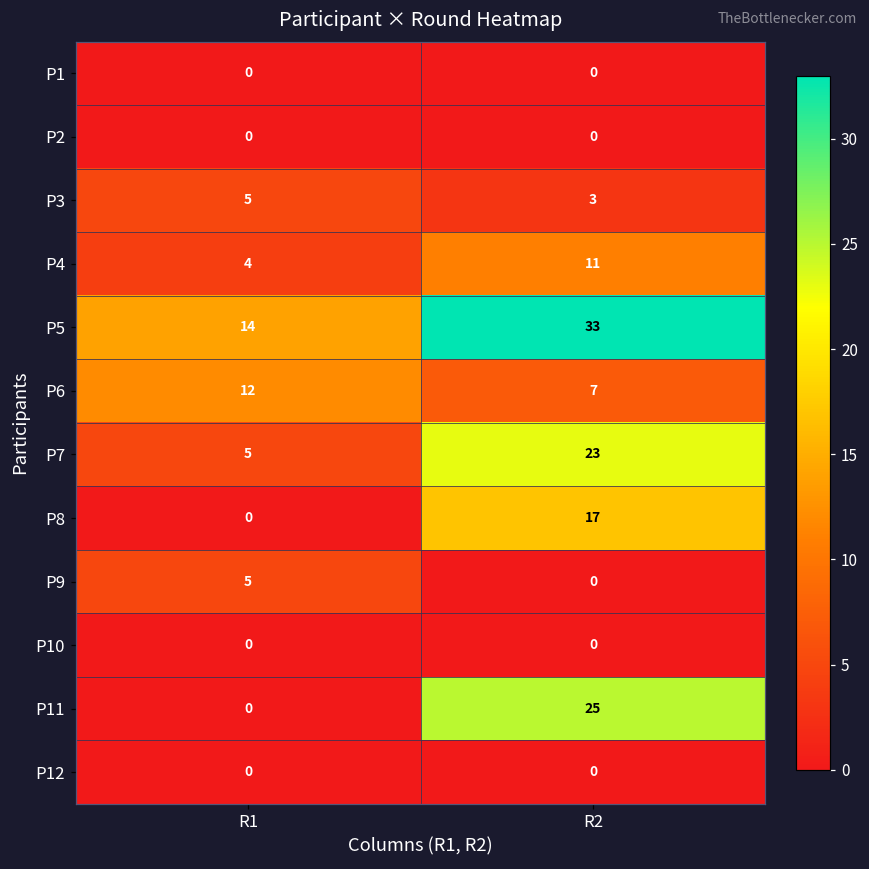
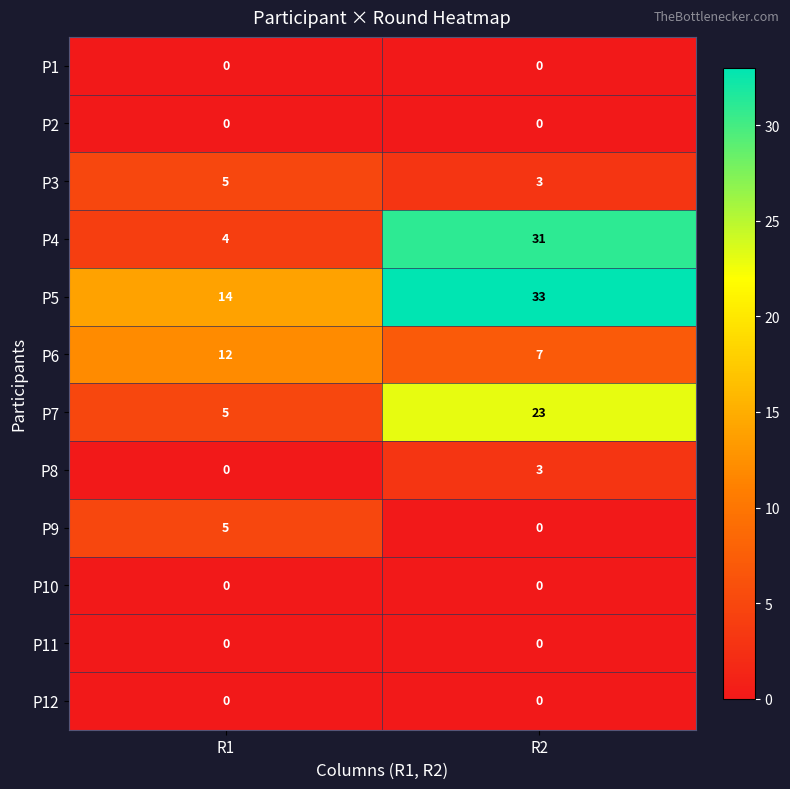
  {
    "P1": {
      "R1": 0,
      "R2": 0
    },
    "P2": {
      "R1": 0,
      "R2": 0
    },
    "P3": {
      "R1": 5,
      "R2": 3
    },
    "P4": {
      "R1": 4,
-     "R2": 11
+     "R2": 31
    },
    "P5": {
      "R1": 14,
      "R2": 33
    },
    "P6": {
      "R1": 12,
      "R2": 7
    },
    "P7": {
      "R1": 5,
      "R2": 23
    },
    "P8": {
      "R1": 0,
-     "R2": 17
+     "R2": 3
    },
    "P9": {
      "R1": 5,
      "R2": 0
    },
    "P10": {
      "R1": 0,
      "R2": 0
    },
    "P11": {
      "R1": 0,
-     "R2": 25
+     "R2": 0
    },
    "P12": {
      "R1": 0,
      "R2": 0
    }
  }
